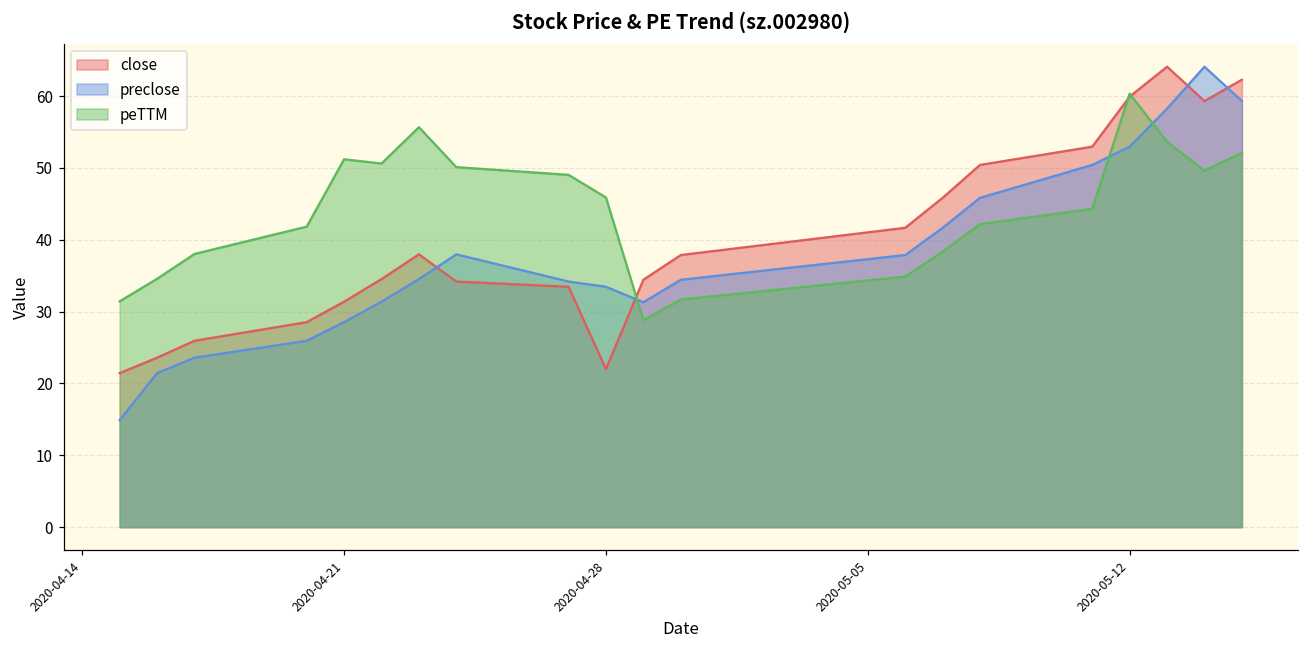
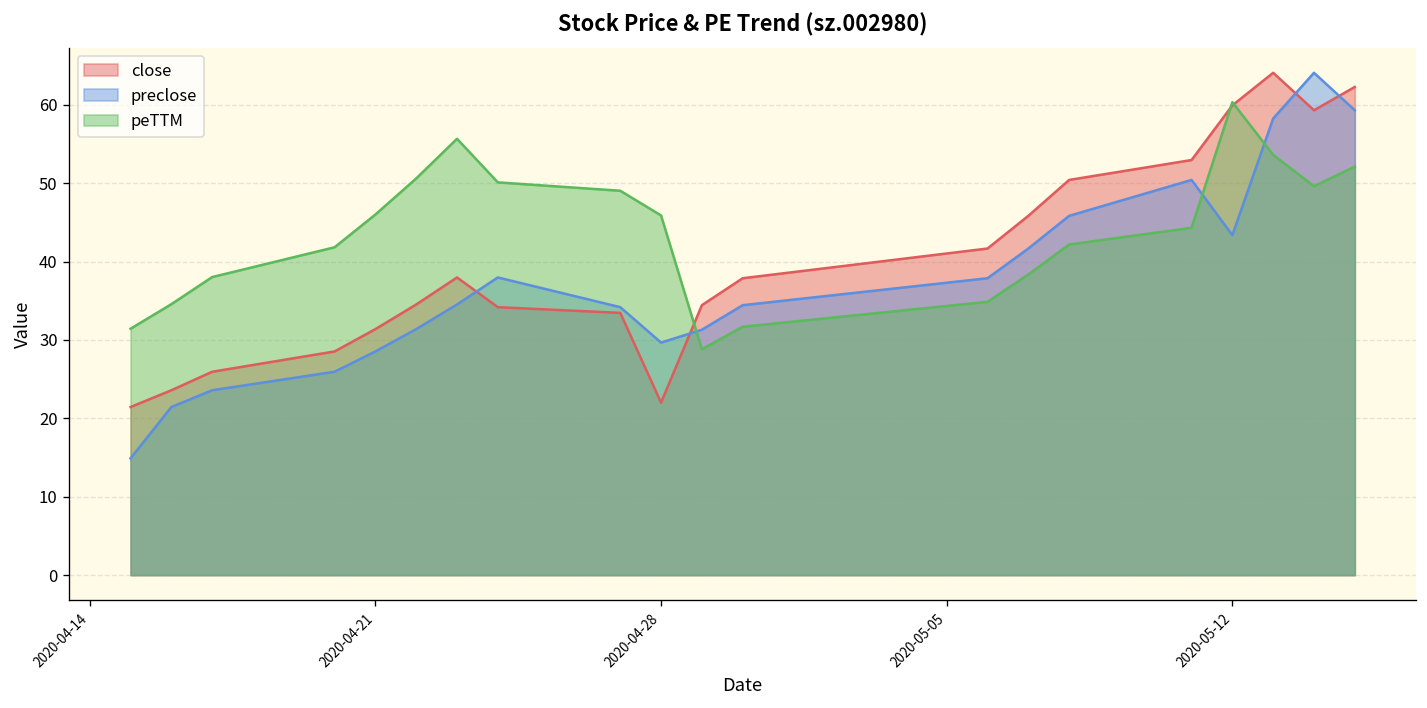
  {
    "close": {
      "2020-04-21": 31,
      "2020-04-28": 22,
      "2020-05-12": 60
    },
    "preclose": {
      "2020-04-21": 29,
-     "2020-04-28": 33,
-     "2020-05-12": 53
+     "2020-04-28": 30,
+     "2020-05-12": 43
    },
    "peTTM": {
-     "2020-04-21": 51,
+     "2020-04-21": 46,
      "2020-04-28": 46,
      "2020-05-12": 60
    }
  }
